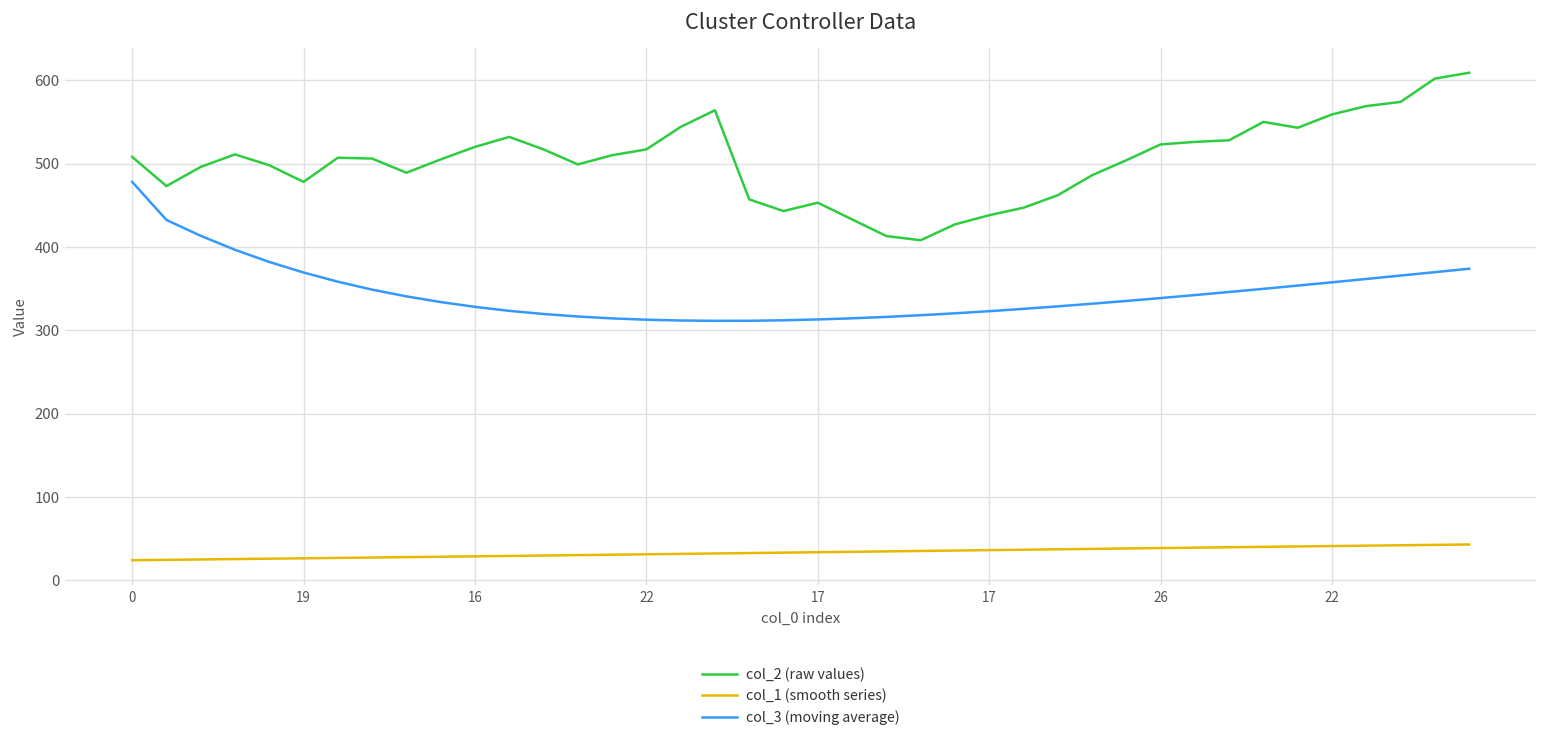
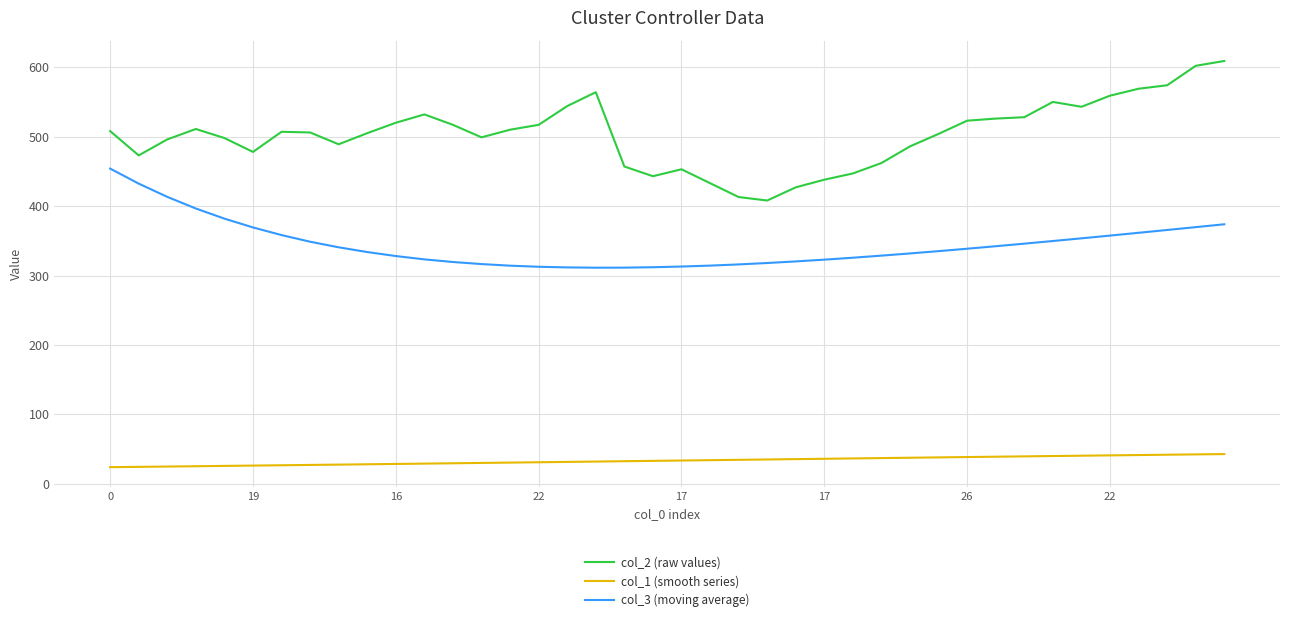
  {
    "col_2 (raw values)": {
      "0": 510
    },
    "col_1 (smooth series)": {
      "0": 20
    },
    "col_3 (moving average)": {
-     "0": 480
+     "0": 450
    }
  }
